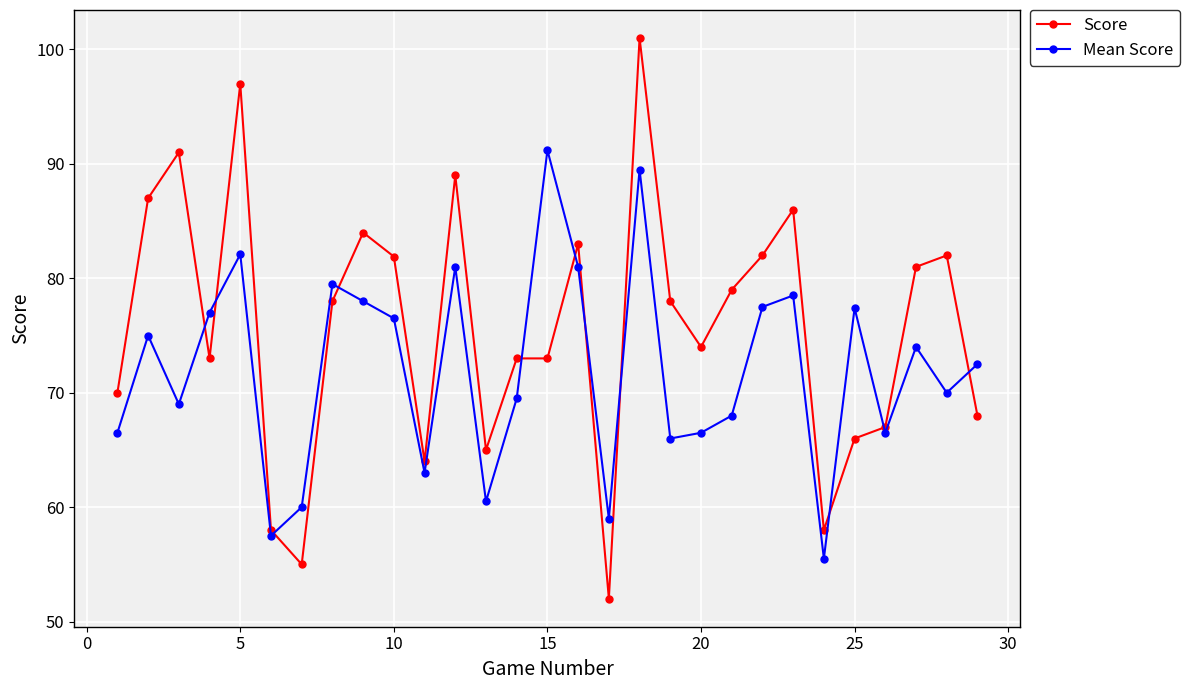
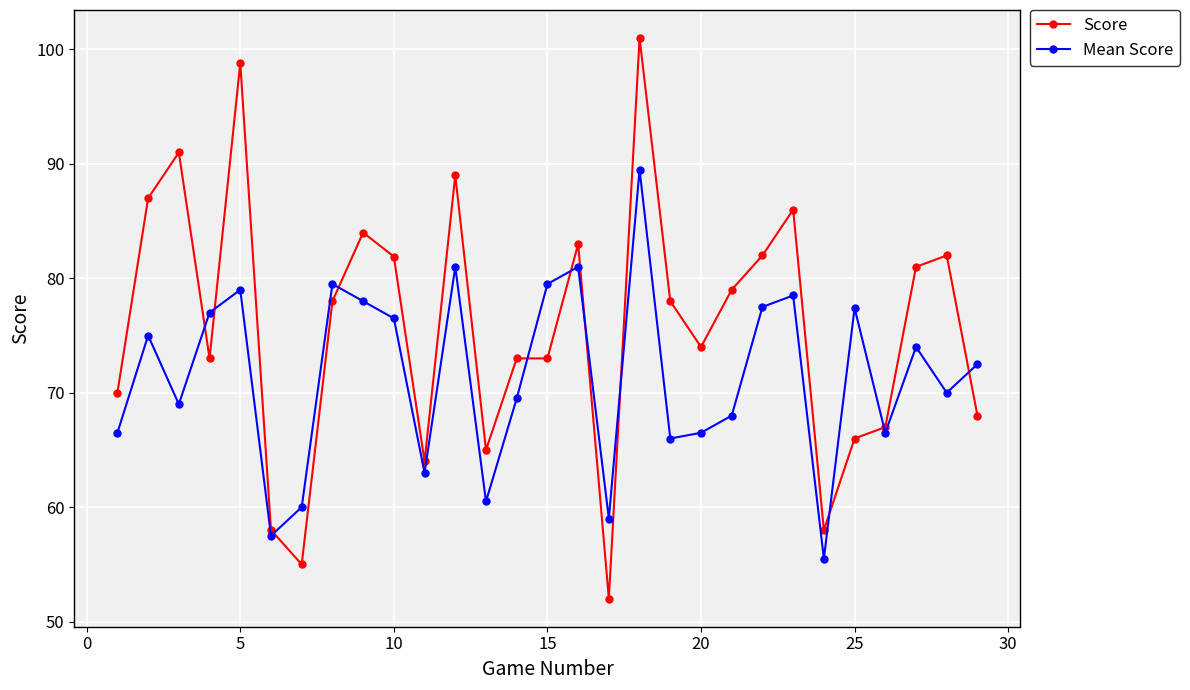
  {
    "Score": {
-     "5": 97.0,
+     "5": 98.8,
      "10": 81.9,
      "15": 73.0,
      "20": 74.0,
      "25": 66.0
    },
    "Mean Score": {
-     "5": 82.1,
+     "5": 79.0,
      "10": 76.5,
-     "15": 91.2,
+     "15": 79.5,
      "20": 66.5,
      "25": 77.4
    }
  }
